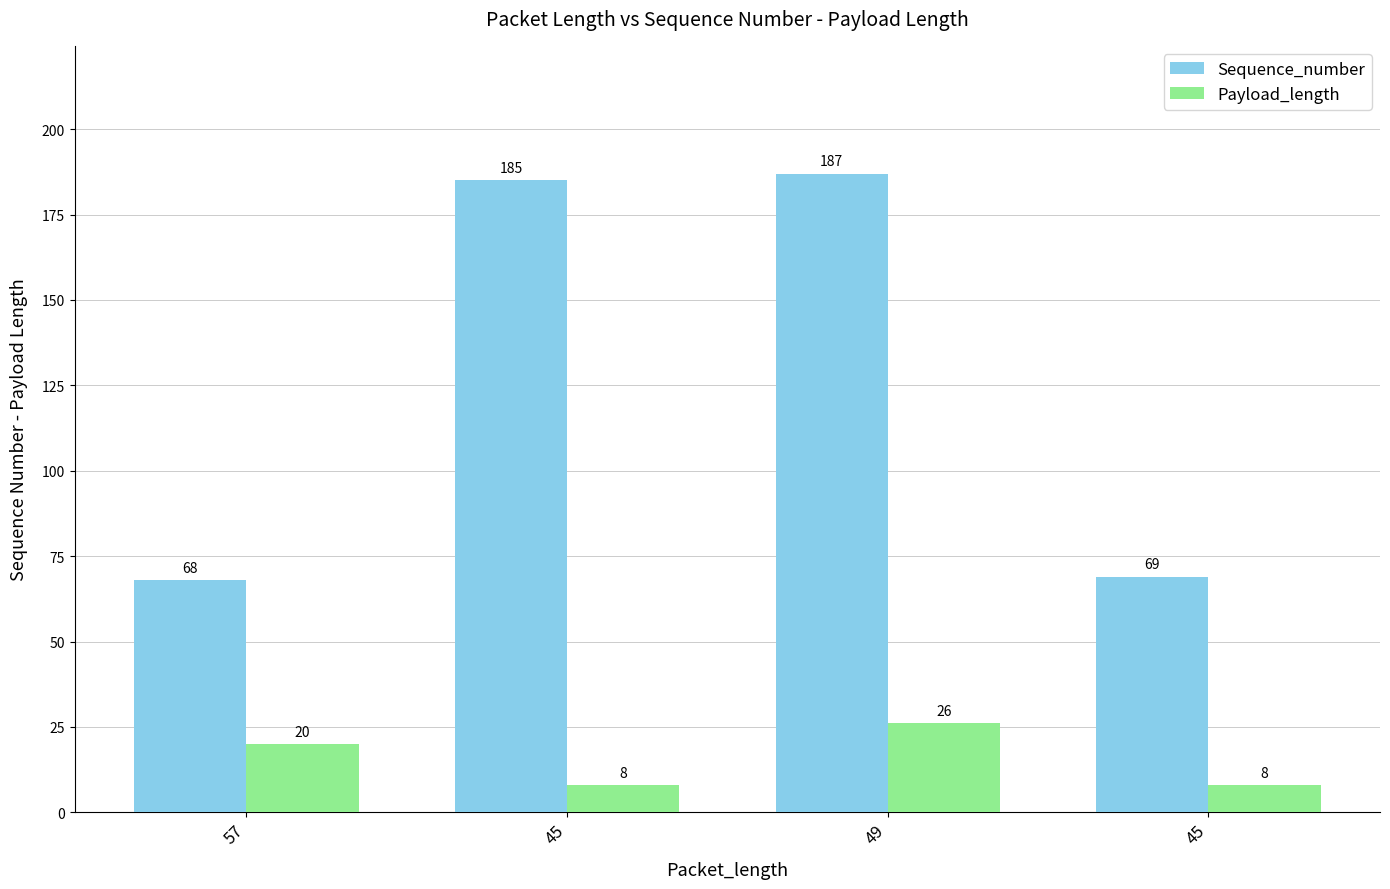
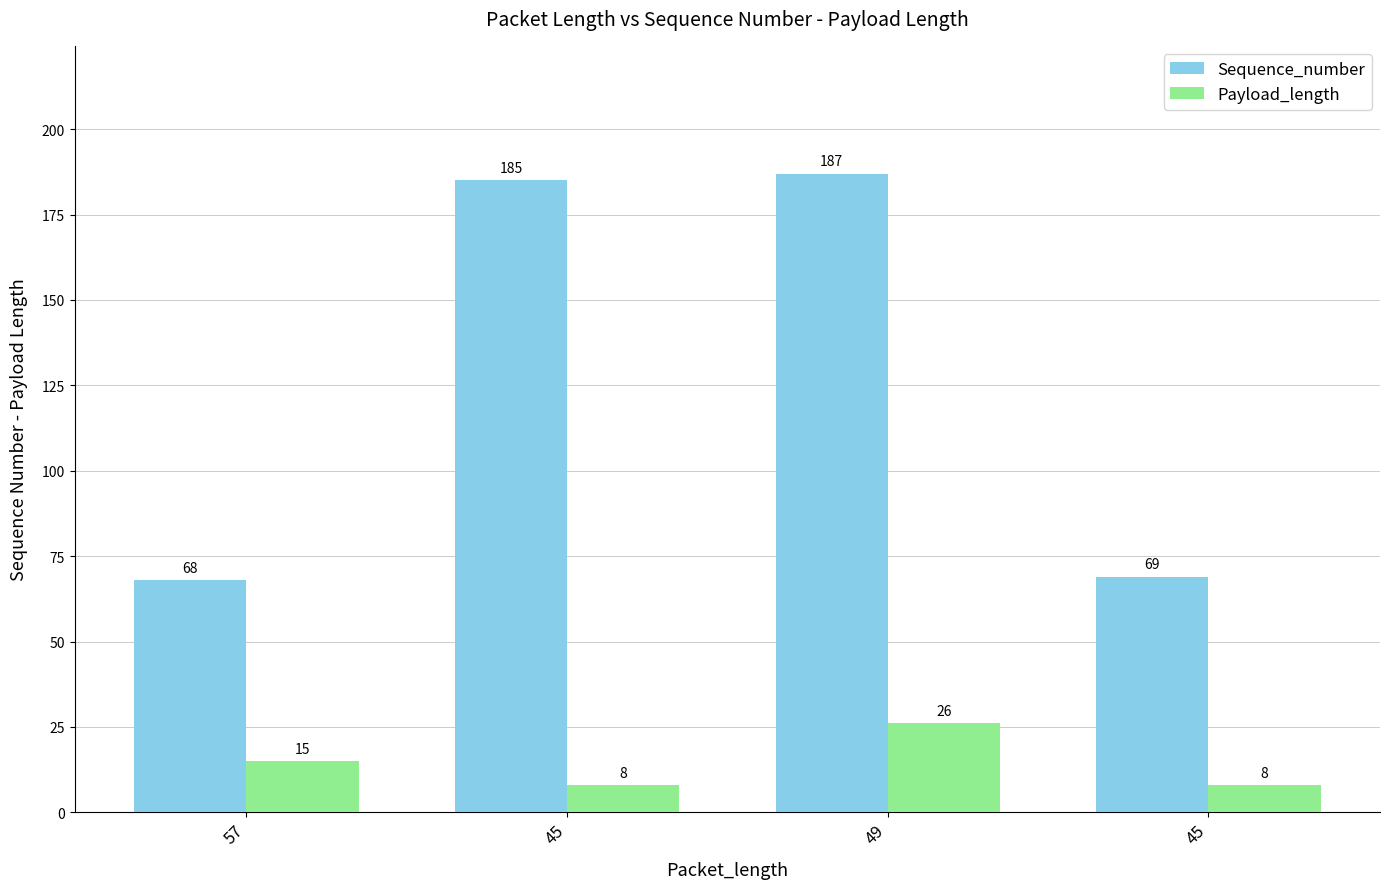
  {
    "Sequence_number": {
      "57": 68,
      "49": 187
    },
    "Payload_length": {
-     "57": 20,
+     "57": 15,
      "49": 26
    }
  }
